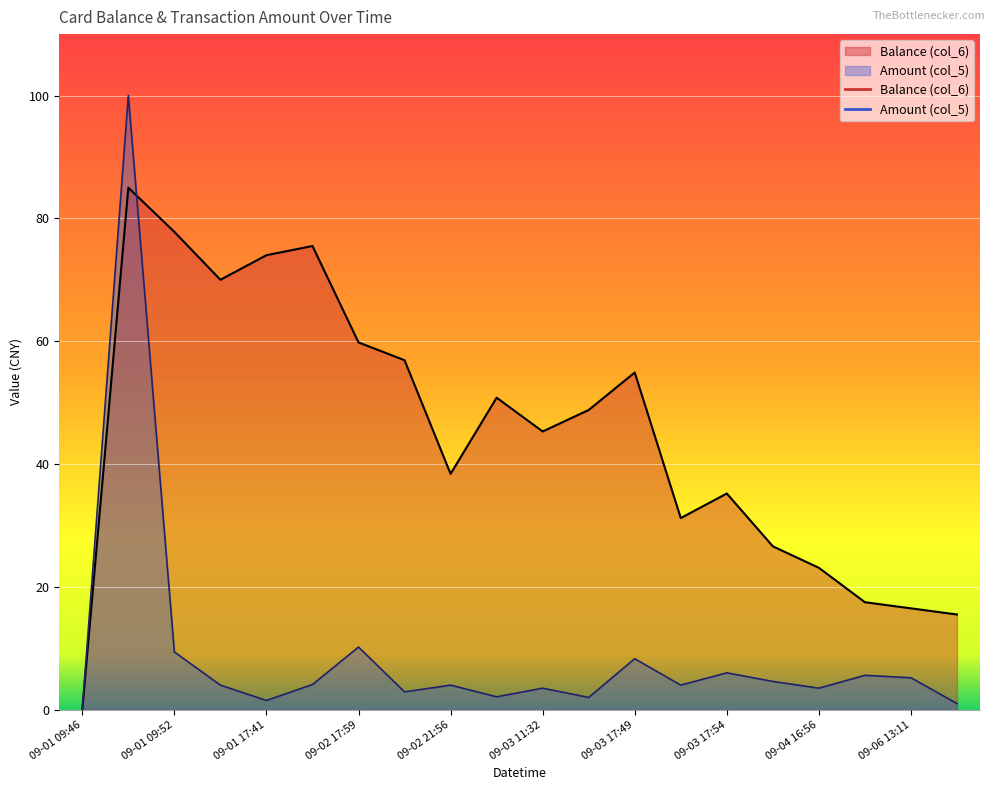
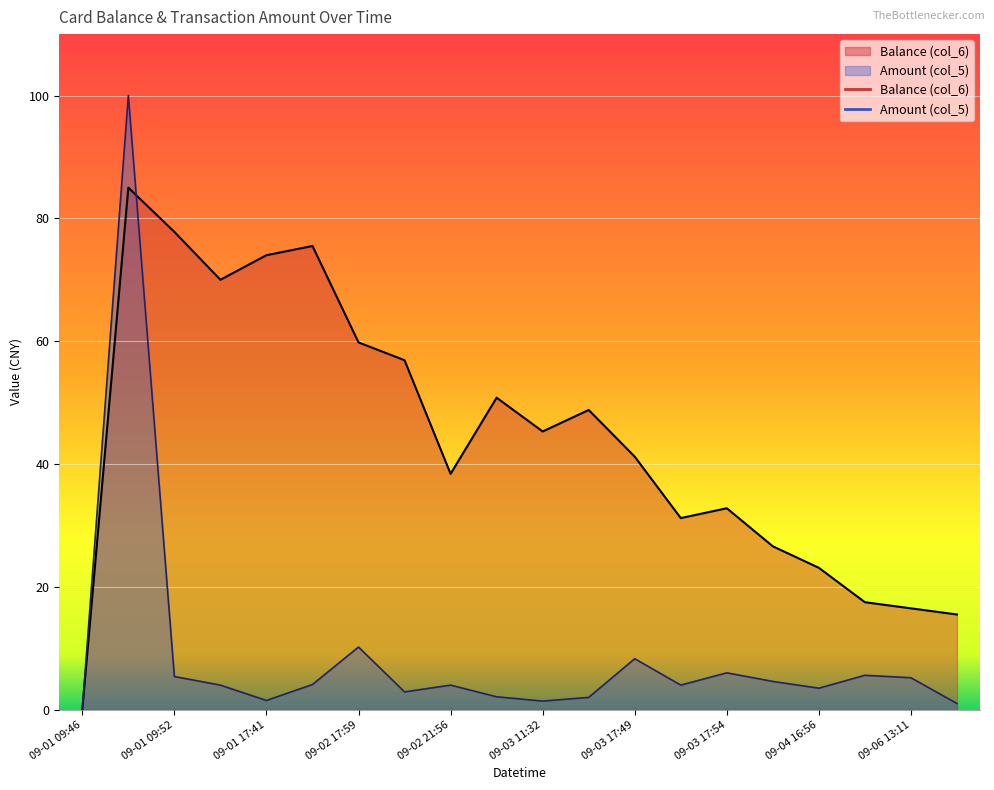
  {
    "Balance (col_6)": {
      "09-01 09:52": 78,
      "09-01 17:41": 74,
      "09-02 17:59": 60,
      "09-02 21:56": 38,
      "09-03 11:32": 45,
-     "09-03 17:49": 55,
-     "09-03 17:54": 35,
+     "09-03 17:49": 41,
+     "09-03 17:54": 33,
      "09-04 16:56": 23,
      "09-06 13:11": 17
    },
    "Amount (col_5)": {
-     "09-01 09:52": 9,
+     "09-01 09:52": 5,
      "09-01 17:41": 2,
      "09-02 17:59": 10,
      "09-02 21:56": 4,
-     "09-03 11:32": 4,
+     "09-03 11:32": 1,
      "09-03 17:49": 8,
      "09-03 17:54": 6,
      "09-04 16:56": 4,
      "09-06 13:11": 5
    }
  }
